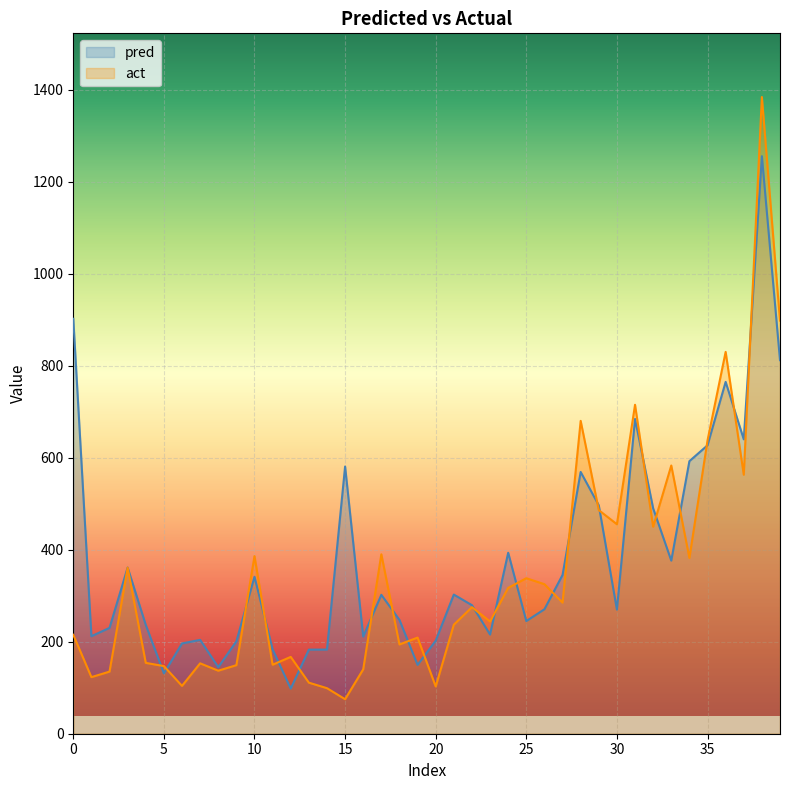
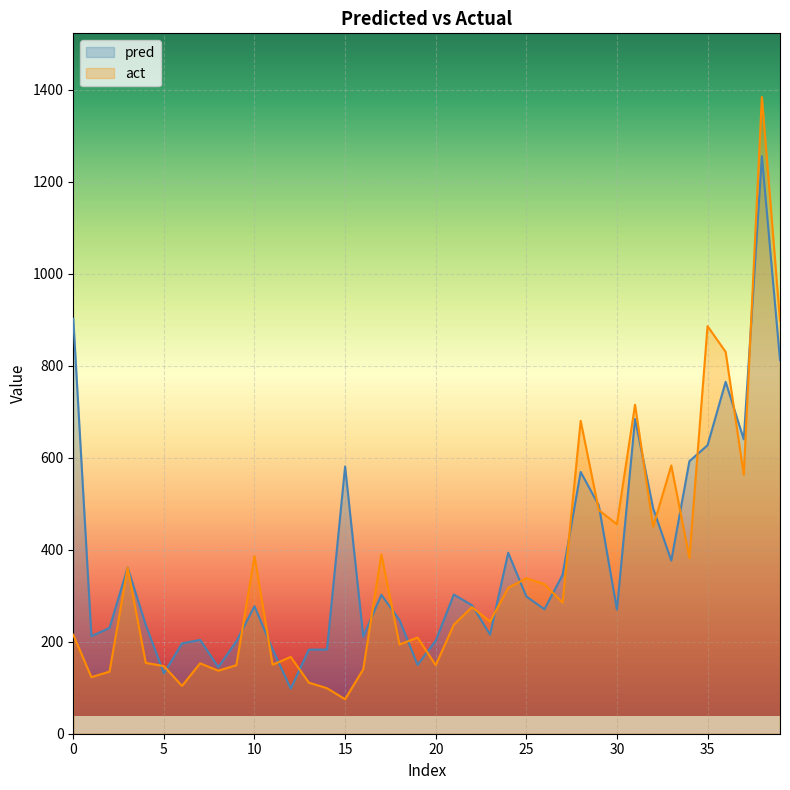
  {
    "pred": {
      "0": 900,
      "5": 130,
-     "10": 340,
+     "10": 280,
      "15": 580,
      "20": 200,
-     "25": 240,
+     "25": 300,
      "30": 270,
      "35": 630
    },
    "act": {
      "0": 220,
      "5": 150,
      "10": 390,
      "15": 80,
-     "20": 100,
+     "20": 150,
      "25": 340,
      "30": 460,
-     "35": 640
+     "35": 890
    }
  }
